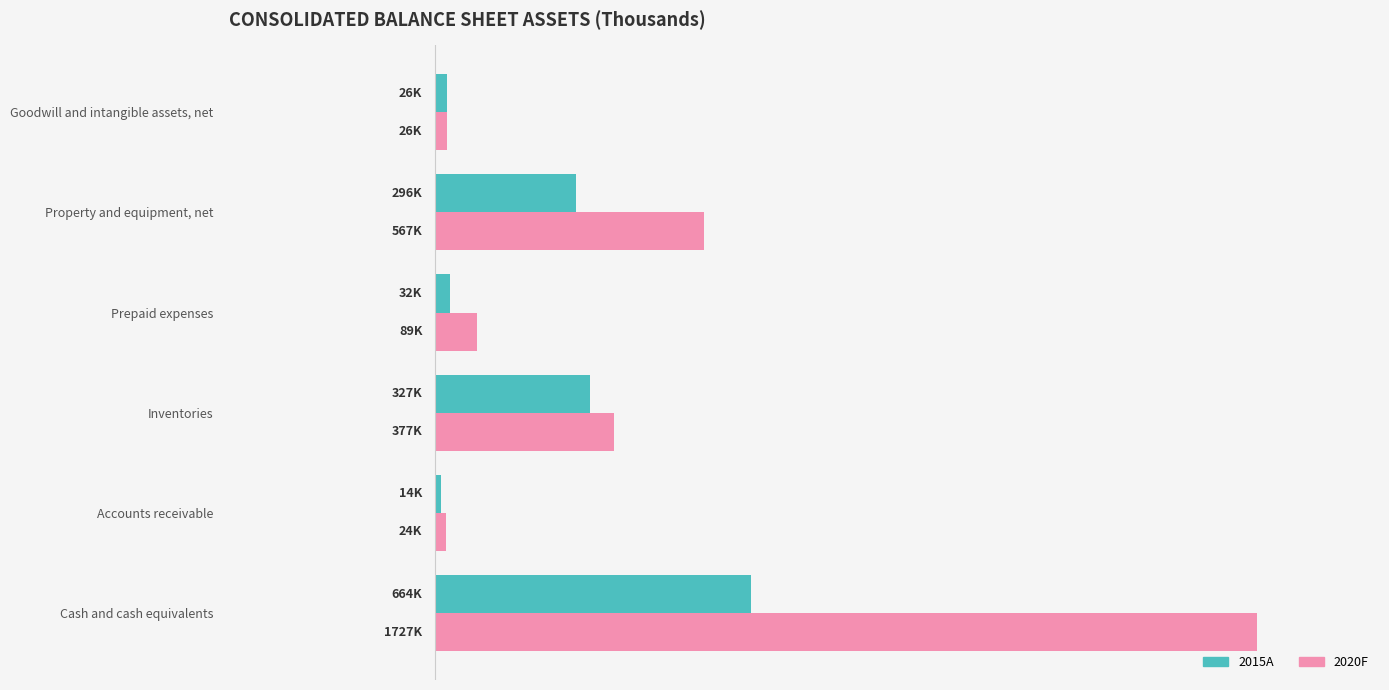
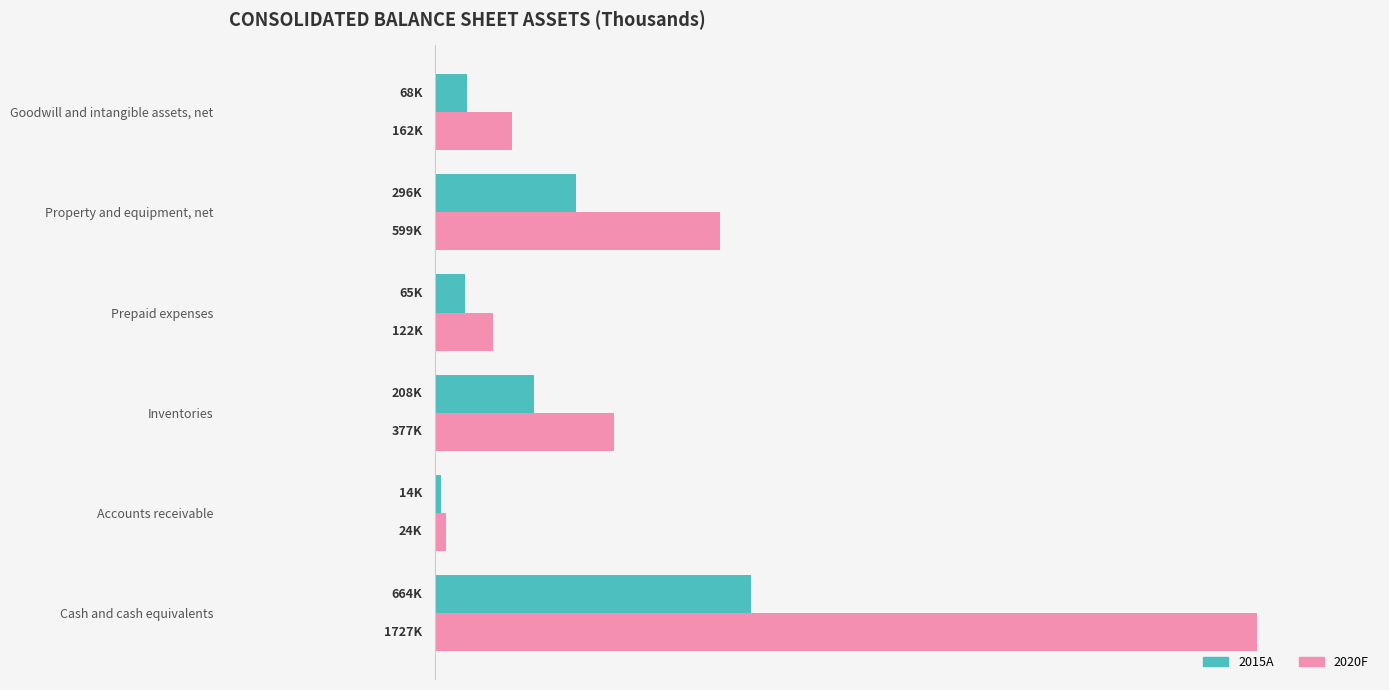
  {
    "2015A": {
-     "Goodwill and intangible assets, net": "26K",
-     "Prepaid expenses": "32K",
-     "Inventories": "327K"
+     "Goodwill and intangible assets, net": "68K",
+     "Prepaid expenses": "65K",
+     "Inventories": "208K"
    },
    "2020F": {
-     "Goodwill and intangible assets, net": "26K",
-     "Property and equipment, net": "567K",
-     "Prepaid expenses": "89K"
+     "Goodwill and intangible assets, net": "162K",
+     "Property and equipment, net": "599K",
+     "Prepaid expenses": "122K"
    }
  }
